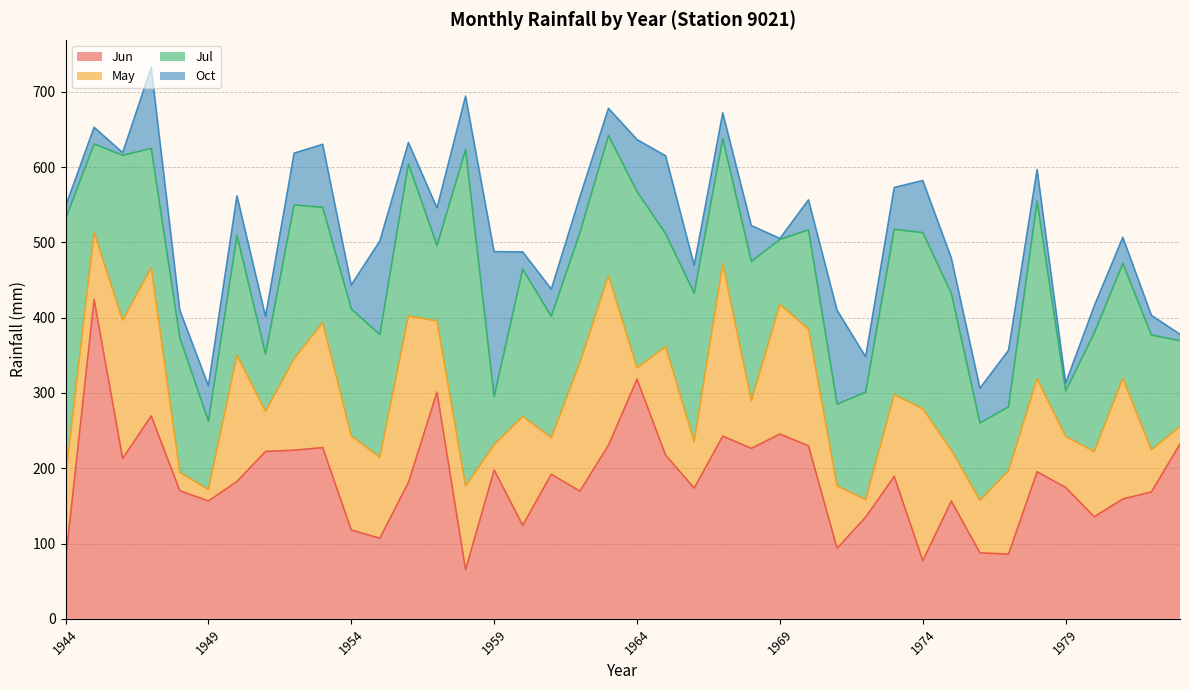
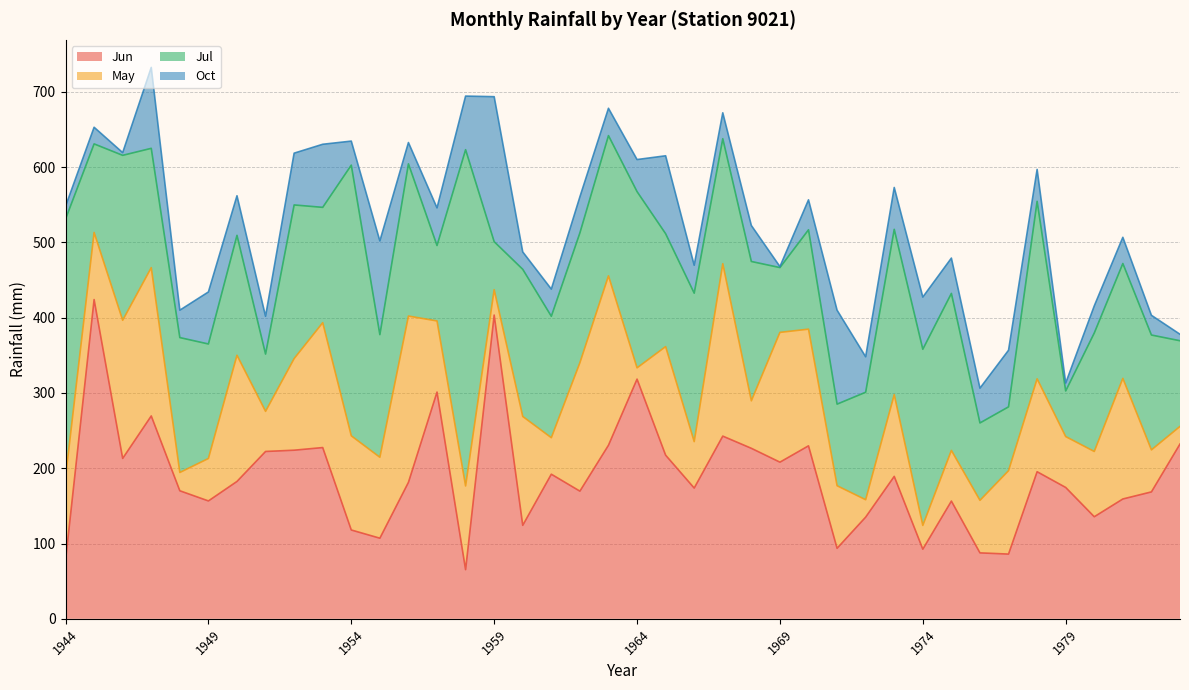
  {
    "Jun": {
      "1944": 80,
      "1949": 160,
      "1954": 120,
-     "1959": 200,
+     "1959": 400,
      "1964": 320,
-     "1969": 250,
-     "1974": 80,
+     "1969": 210,
+     "1974": 90,
      "1979": 170
    },
    "May": {
      "1944": 110,
-     "1949": 20,
+     "1949": 60,
      "1954": 130,
      "1959": 30,
      "1964": 20,
      "1969": 170,
-     "1974": 200,
+     "1974": 30,
      "1979": 70
    },
    "Jul": {
      "1944": 340,
-     "1949": 90,
-     "1954": 170,
+     "1949": 150,
+     "1954": 360,
      "1959": 60,
      "1964": 230,
      "1974": 230,
      "1979": 60
    },
    "Oct": {
      "1944": 20,
-     "1949": 50,
+     "1949": 70,
      "1954": 30,
      "1959": 190,
-     "1964": 70,
+     "1964": 40,
      "1974": 70,
      "1979": 10
    }
  }
